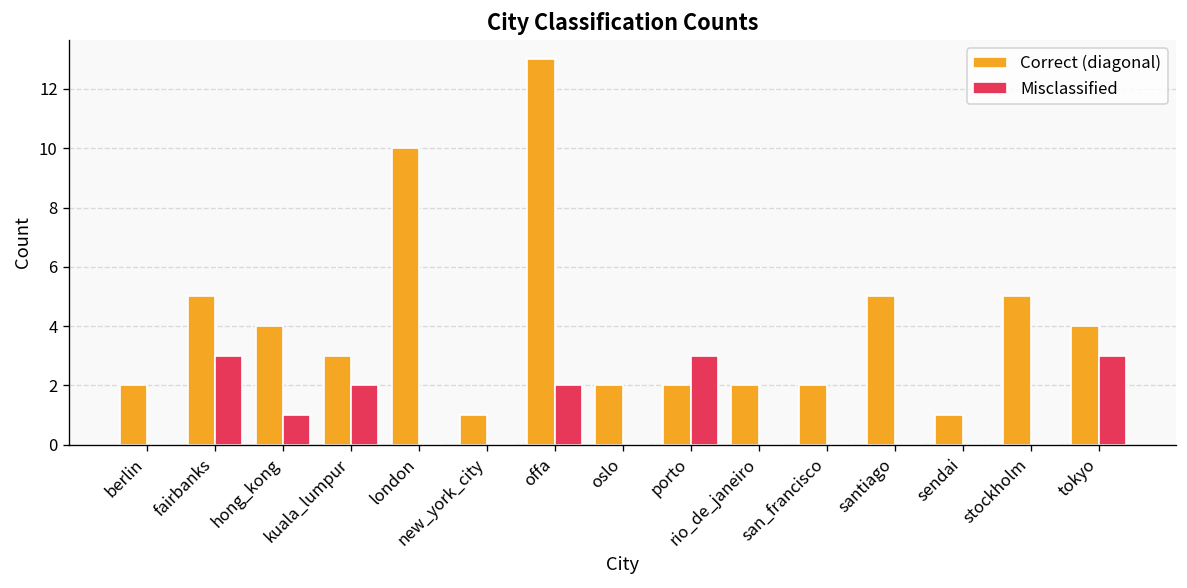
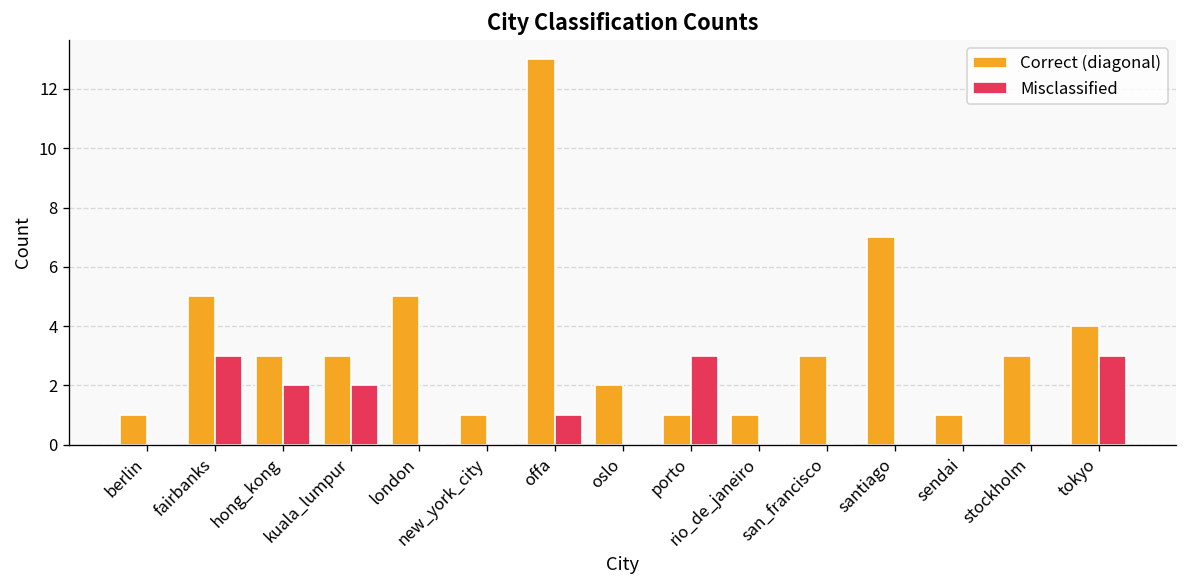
  {
    "Correct (diagonal)": {
-     "berlin": 2,
+     "berlin": 1,
      "fairbanks": 5,
-     "hong_kong": 4,
+     "hong_kong": 3,
      "kuala_lumpur": 3,
-     "london": 10,
+     "london": 5,
      "new_york_city": 1,
      "offa": 13,
      "oslo": 2,
-     "porto": 2,
-     "rio_de_janeiro": 2,
-     "san_francisco": 2,
-     "santiago": 5,
+     "porto": 1,
+     "rio_de_janeiro": 1,
+     "san_francisco": 3,
+     "santiago": 7,
      "sendai": 1,
-     "stockholm": 5,
+     "stockholm": 3,
      "tokyo": 4
    },
    "Misclassified": {
      "berlin": 0,
      "fairbanks": 3,
-     "hong_kong": 1,
+     "hong_kong": 2,
      "kuala_lumpur": 2,
      "london": 0,
      "new_york_city": 0,
-     "offa": 2,
+     "offa": 1,
      "oslo": 0,
      "porto": 3,
      "rio_de_janeiro": 0,
      "san_francisco": 0,
      "santiago": 0,
      "sendai": 0,
      "stockholm": 0,
      "tokyo": 3
    }
  }
